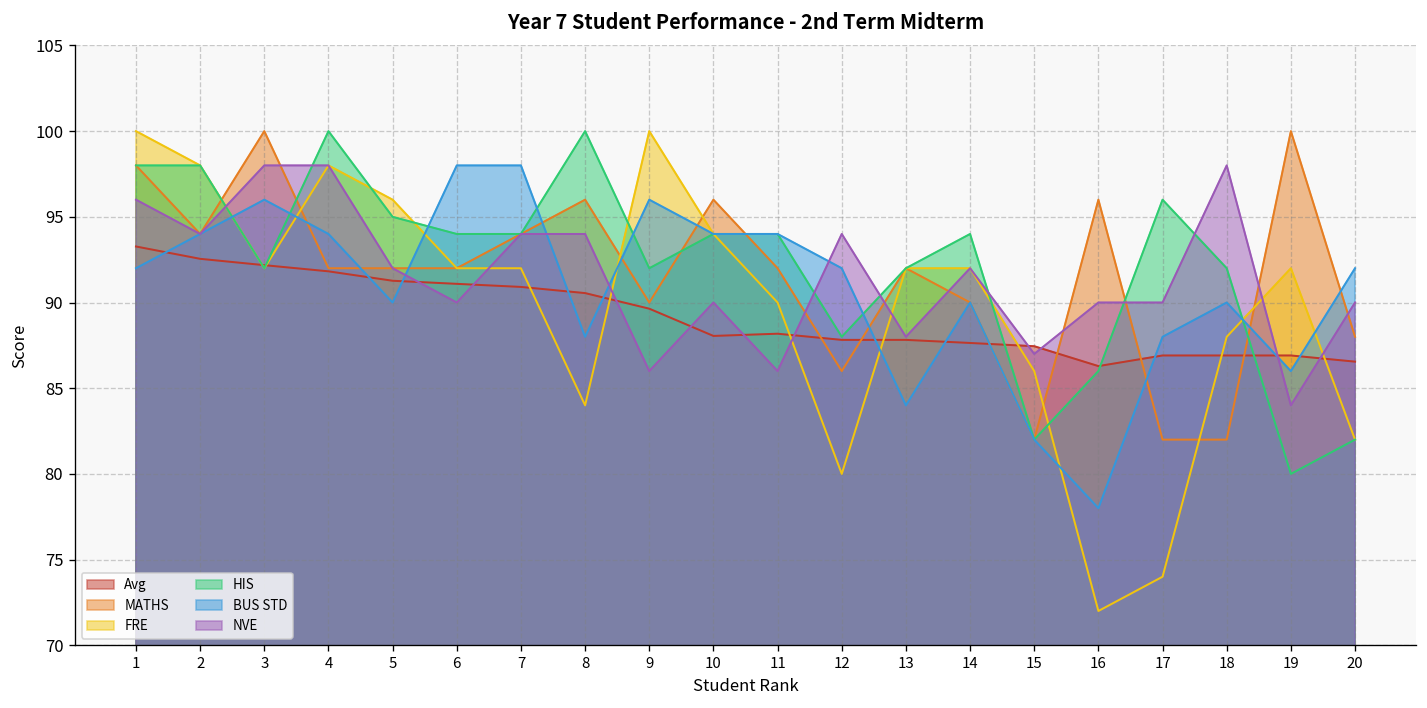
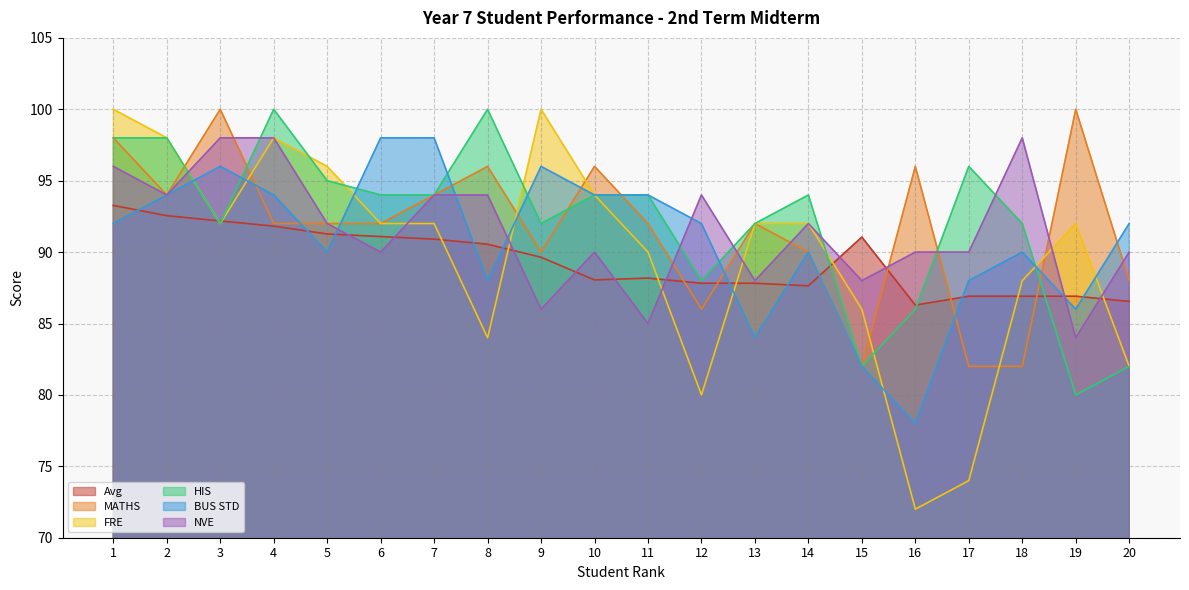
  {
    "Avg": {
      "1": 93.3,
      "2": 92.6,
      "4": 91.8,
      "5": 91.3,
      "6": 91.1,
      "7": 90.9,
      "8": 90.6,
      "9": 89.6,
      "10": 88.1,
      "11": 88.2,
      "14": 87.6,
-     "15": 87.5,
+     "15": 91.1,
      "16": 86.3,
      "17": 86.9,
      "18": 86.9,
      "19": 86.9,
      "20": 86.6
    },
    "HIS": {
      "4": 100.0,
      "5": 95.0,
      "6": 94.0,
      "8": 100.0,
      "9": 92.0,
      "14": 94.0,
      "16": 86.0,
      "17": 96.0,
      "18": 92.0,
      "19": 80.0
    },
    "BUS STD": {
      "1": 92.0,
      "3": 96.0,
      "4": 94.0,
      "5": 90.0,
      "6": 98.0,
      "7": 98.0,
      "8": 88.0,
      "9": 96.0,
      "12": 92.0,
      "13": 84.0,
      "16": 78.0,
      "17": 88.0,
      "18": 90.0,
      "19": 86.0,
      "20": 92.0
    },
    "NVE": {
      "1": 96,
      "3": 98,
      "6": 90,
      "8": 94,
      "9": 86,
      "10": 90,
-     "11": 86,
+     "11": 85,
      "12": 94,
-     "15": 87,
+     "15": 88,
      "16": 90,
      "17": 90,
      "18": 98,
      "19": 84,
      "20": 90
    }
  }
